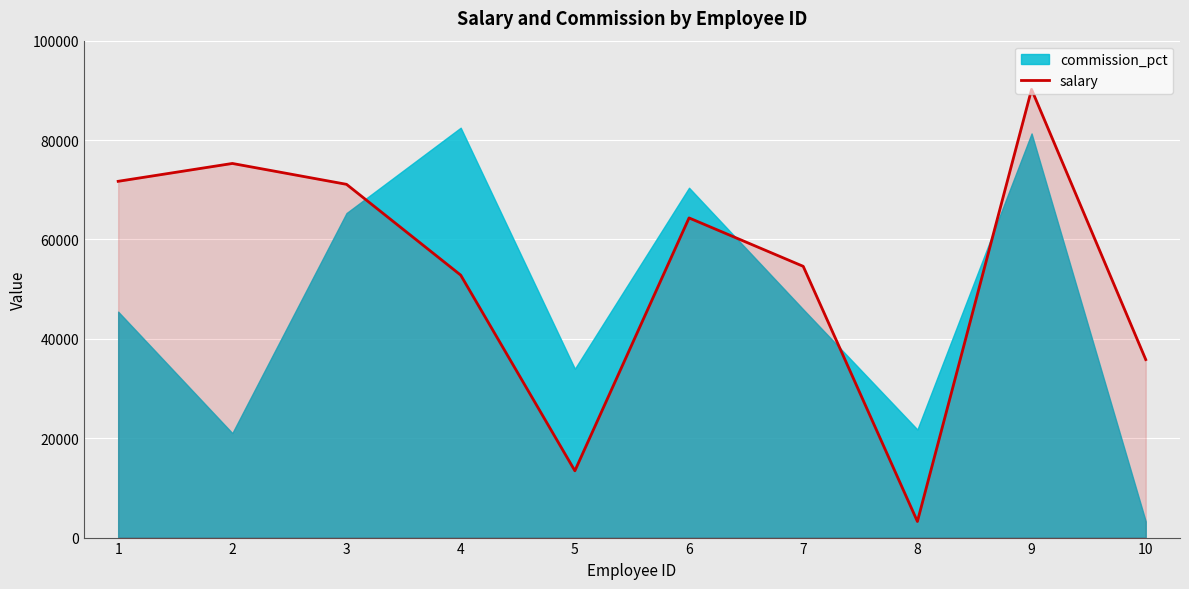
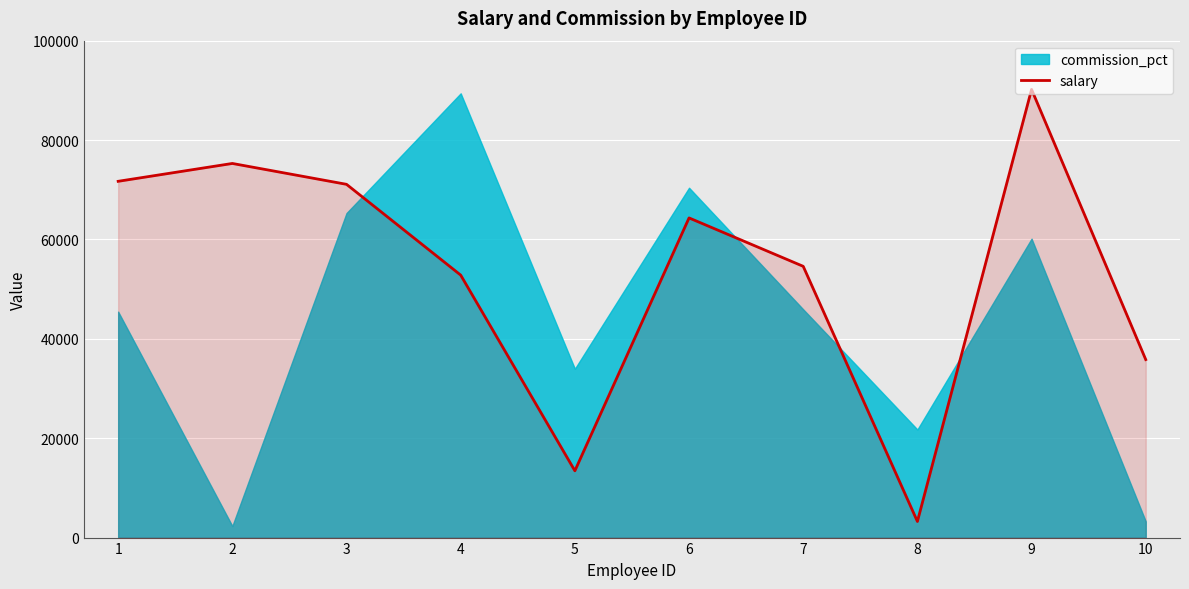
  {
    "commission_pct": {
      "1": 45000,
-     "2": 21000,
+     "2": 2000,
      "3": 65000,
-     "4": 82000,
+     "4": 89000,
      "5": 34000,
      "6": 70000,
      "7": 46000,
      "8": 22000,
-     "9": 81000,
+     "9": 60000,
      "10": 3000
    },
    "salary": {
      "1": 72000,
      "2": 75000,
      "3": 71000,
      "4": 53000,
      "5": 13000,
      "6": 64000,
      "7": 55000,
      "8": 3000,
      "10": 36000
    }
  }
